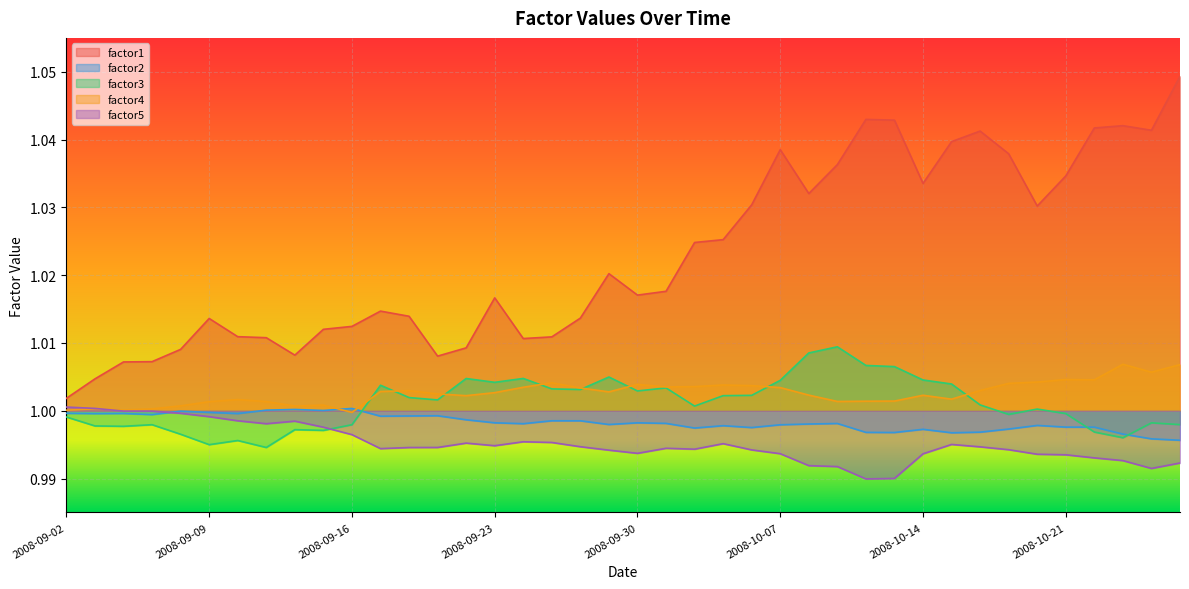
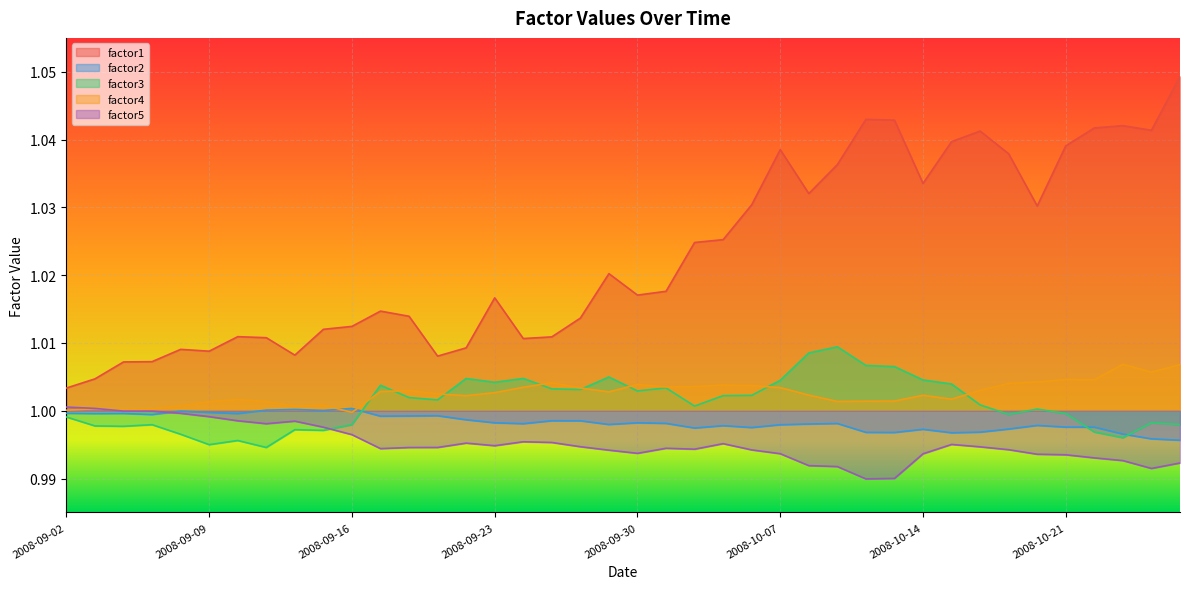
  {
    "factor1": {
-     "2008-09-02": 1.002,
-     "2008-09-09": 1.014,
+     "2008-09-02": 1.003,
+     "2008-09-09": 1.009,
      "2008-09-16": 1.012,
      "2008-09-23": 1.017,
      "2008-09-30": 1.017,
      "2008-10-07": 1.039,
      "2008-10-14": 1.034,
-     "2008-10-21": 1.035
+     "2008-10-21": 1.039
    }
  }
